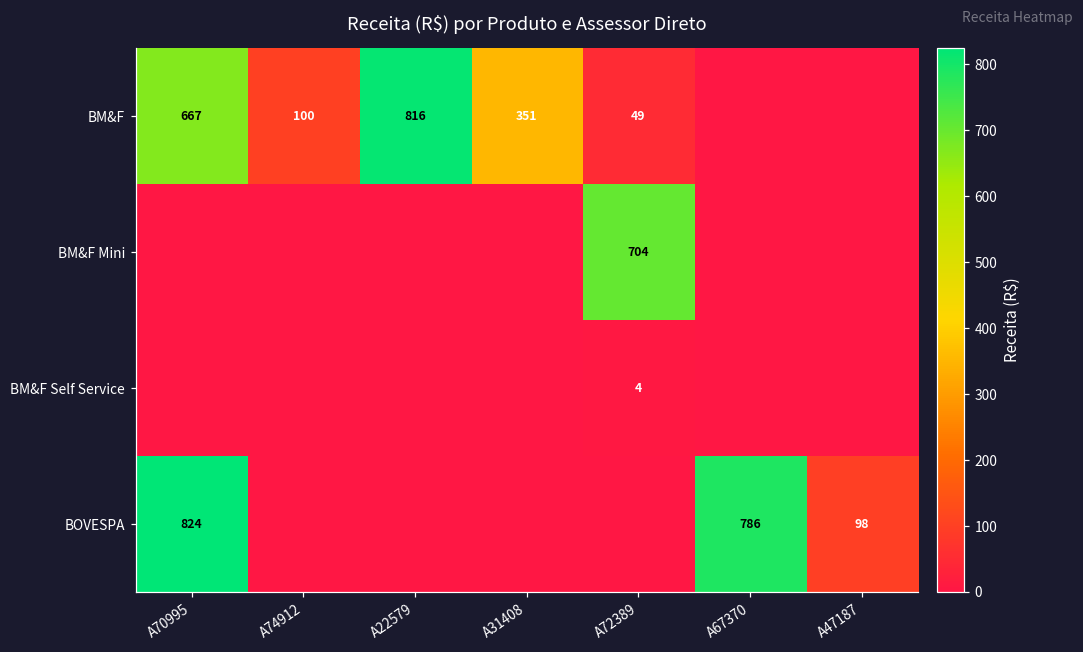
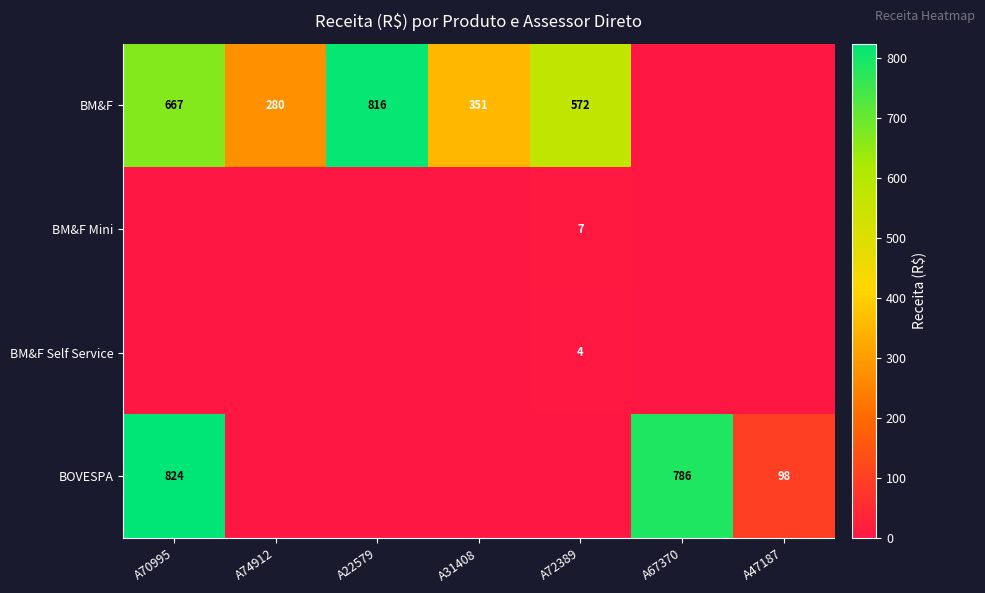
  {
    "BM&F": {
      "A70995": 667,
-     "A74912": 100,
+     "A74912": 280,
      "A22579": 816,
      "A31408": 351,
-     "A72389": 49
+     "A72389": 572
    },
    "BM&F Mini": {
-     "A72389": 704
+     "A72389": 7
    },
    "BM&F Self Service": {
      "A72389": 4
    },
    "BOVESPA": {
      "A70995": 824,
      "A67370": 786,
      "A47187": 98
    }
  }
